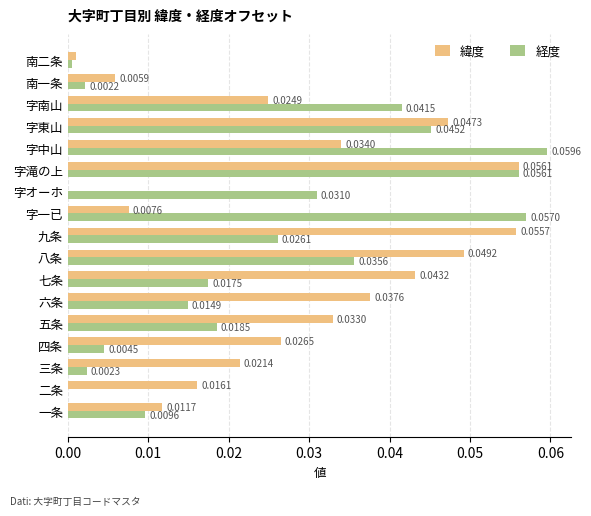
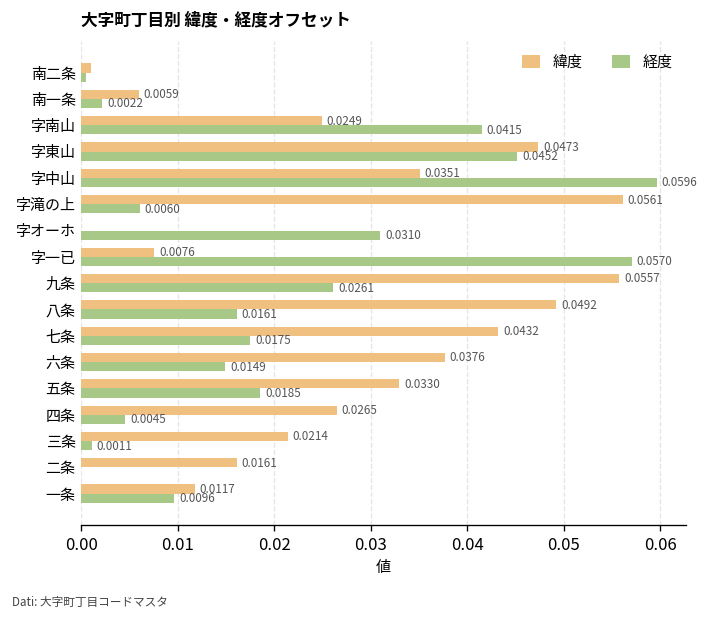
  {
    "緯度": {
      "南一条": 0.0059,
      "字南山": 0.0249,
      "字東山": 0.0473,
-     "字中山": 0.0340,
+     "字中山": 0.0351,
      "字一已": 0.0076,
      "九条": 0.0557,
      "八条": 0.0492,
      "七条": 0.0432,
      "六条": 0.0376,
      "五条": 0.0330,
      "四条": 0.0265,
      "三条": 0.0214,
      "二条": 0.0161,
      "一条": 0.0117
    },
    "経度": {
      "南一条": 0.0022,
      "字南山": 0.0415,
      "字東山": 0.0452,
      "字中山": 0.0596,
-     "字滝の上": 0.0561,
+     "字滝の上": 0.0060,
      "字オーホ": 0.0310,
      "字一已": 0.0570,
      "九条": 0.0261,
-     "八条": 0.0356,
+     "八条": 0.0161,
      "七条": 0.0175,
      "六条": 0.0149,
      "五条": 0.0185,
      "四条": 0.0045,
-     "三条": 0.0023,
+     "三条": 0.0011,
      "一条": 0.0096
    }
  }
